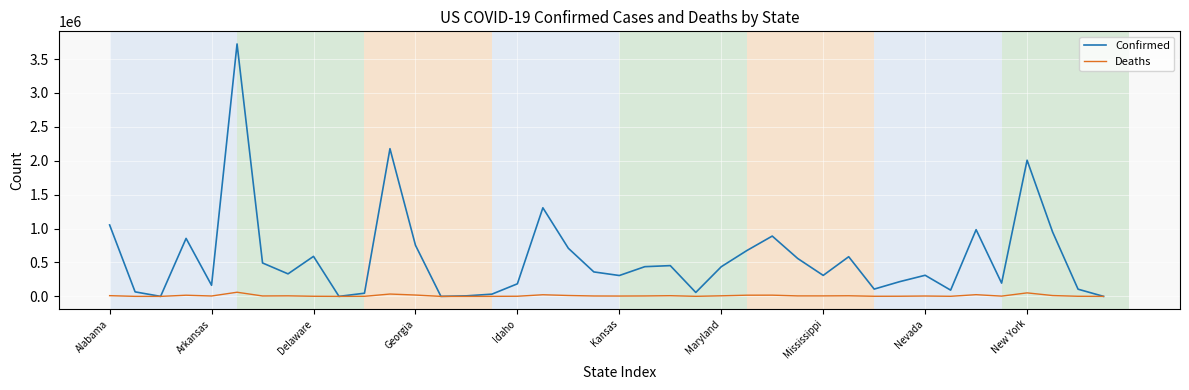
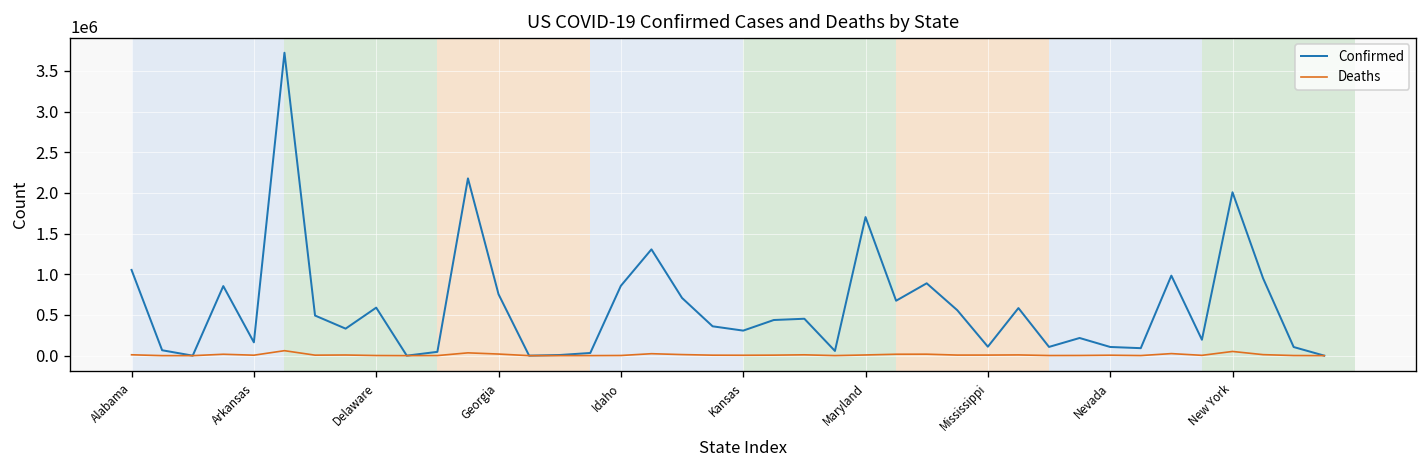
  {
    "Confirmed": {
      "Alabama": 1100000,
      "Arkansas": 200000,
      "Delaware": 600000,
      "Georgia": 800000,
-     "Idaho": 200000,
+     "Idaho": 900000,
      "Kansas": 300000,
-     "Maryland": 400000,
-     "Mississippi": 300000,
-     "Nevada": 300000,
+     "Maryland": 1700000,
+     "Mississippi": 100000,
+     "Nevada": 100000,
      "New York": 2000000
    },
    "Deaths": {
      "Alabama": 0,
      "Arkansas": 0,
      "Delaware": 0,
      "Georgia": 0,
      "Idaho": 0,
      "Kansas": 0,
      "Maryland": 0,
      "Mississippi": 0,
      "Nevada": 0,
      "New York": 100000
    }
  }
